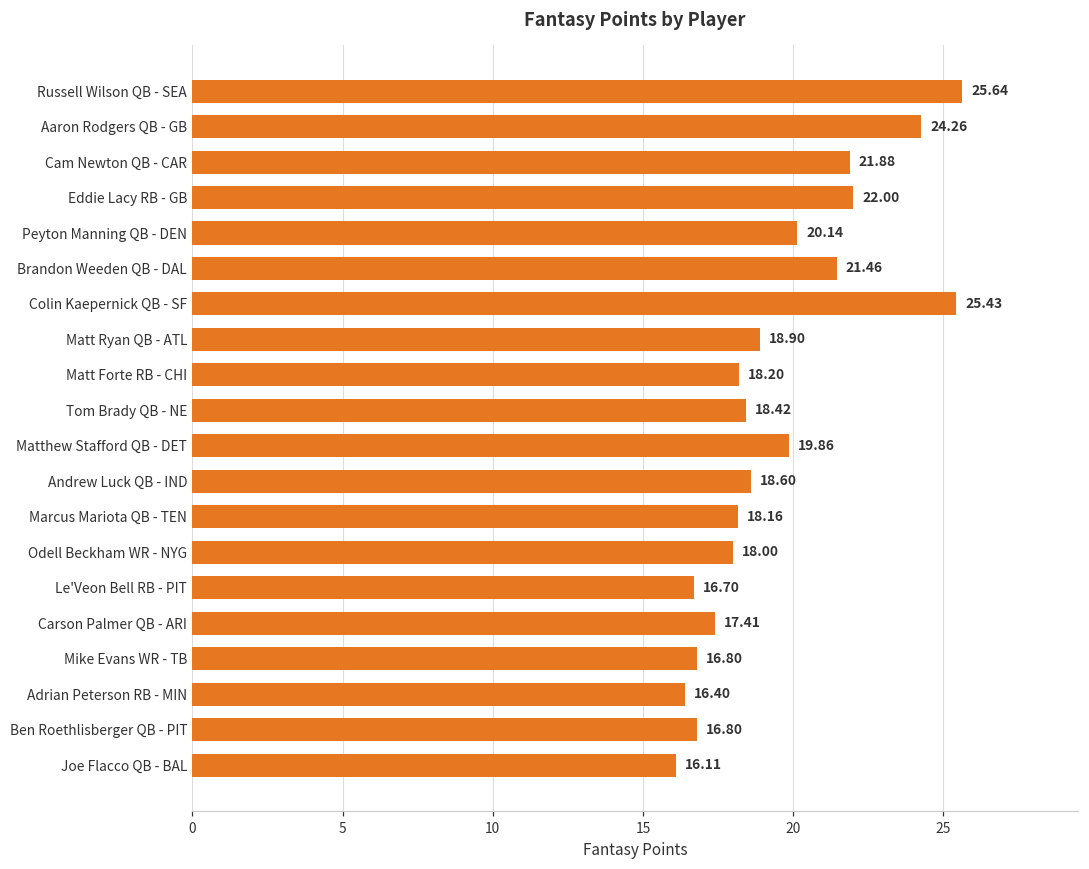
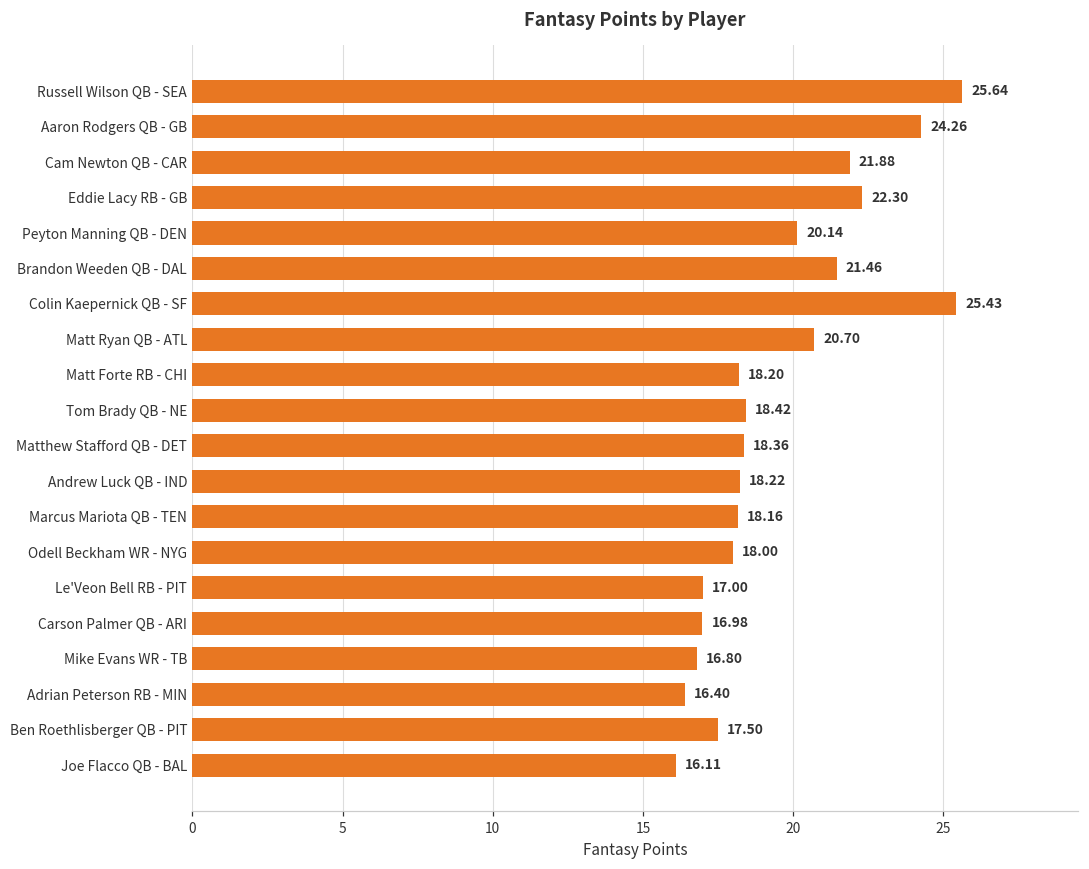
  {
    "Russell Wilson QB - SEA": 25.64,
    "Aaron Rodgers QB - GB": 24.26,
    "Cam Newton QB - CAR": 21.88,
-   "Eddie Lacy RB - GB": 22.00,
+   "Eddie Lacy RB - GB": 22.30,
    "Peyton Manning QB - DEN": 20.14,
    "Brandon Weeden QB - DAL": 21.46,
    "Colin Kaepernick QB - SF": 25.43,
-   "Matt Ryan QB - ATL": 18.90,
+   "Matt Ryan QB - ATL": 20.70,
    "Matt Forte RB - CHI": 18.20,
    "Tom Brady QB - NE": 18.42,
-   "Matthew Stafford QB - DET": 19.86,
-   "Andrew Luck QB - IND": 18.60,
+   "Matthew Stafford QB - DET": 18.36,
+   "Andrew Luck QB - IND": 18.22,
    "Marcus Mariota QB - TEN": 18.16,
    "Odell Beckham WR - NYG": 18.00,
-   "Le'Veon Bell RB - PIT": 16.70,
-   "Carson Palmer QB - ARI": 17.41,
+   "Le'Veon Bell RB - PIT": 17.00,
+   "Carson Palmer QB - ARI": 16.98,
    "Mike Evans WR - TB": 16.80,
    "Adrian Peterson RB - MIN": 16.40,
-   "Ben Roethlisberger QB - PIT": 16.80,
+   "Ben Roethlisberger QB - PIT": 17.50,
    "Joe Flacco QB - BAL": 16.11
  }
